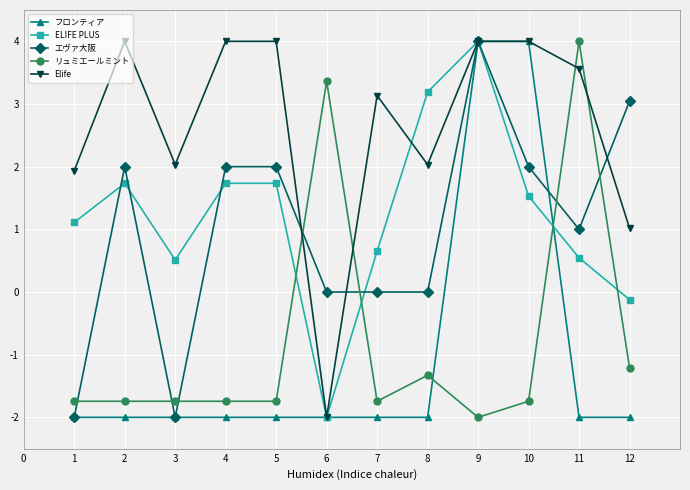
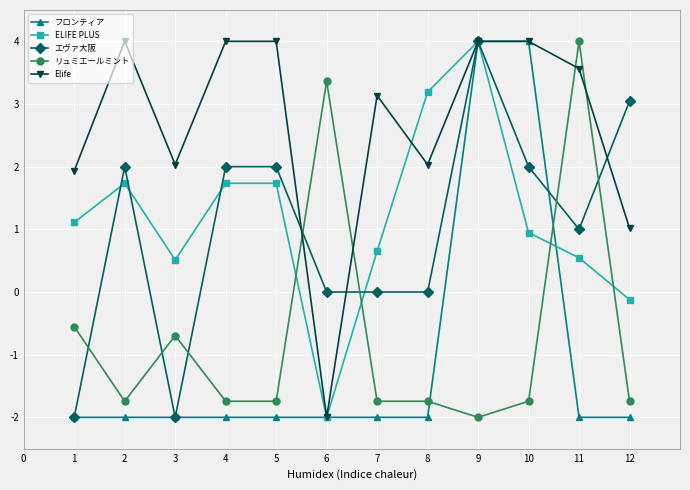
  {
    "ELIFE PLUS": {
      "1": 1.1,
      "2": 1.7,
      "3": 0.5,
      "4": 1.7,
      "5": 1.7,
      "7": 0.7,
      "8": 3.2,
-     "10": 1.5,
+     "10": 0.9,
      "11": 0.5,
      "12": -0.1
    },
    "リュミエールミント": {
-     "1": -1.7,
+     "1": -0.6,
      "2": -1.7,
-     "3": -1.7,
+     "3": -0.7,
      "4": -1.7,
      "5": -1.7,
      "6": 3.4,
      "7": -1.7,
-     "8": -1.3,
+     "8": -1.7,
      "9": -2.0,
      "10": -1.7,
      "11": 4.0,
-     "12": -1.2
+     "12": -1.7
    }
  }
